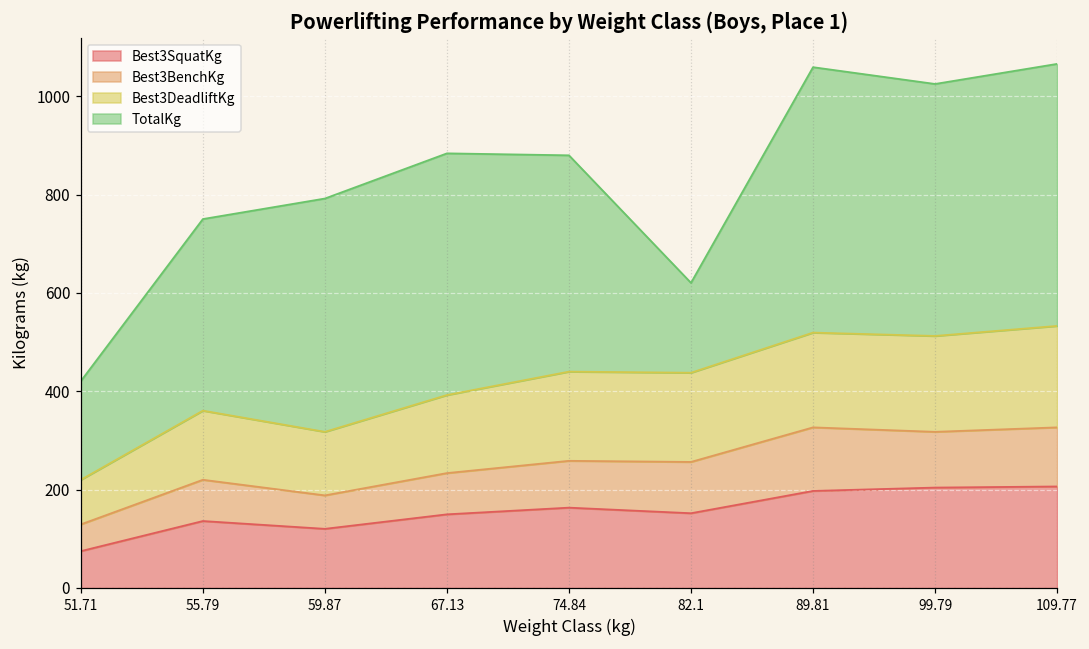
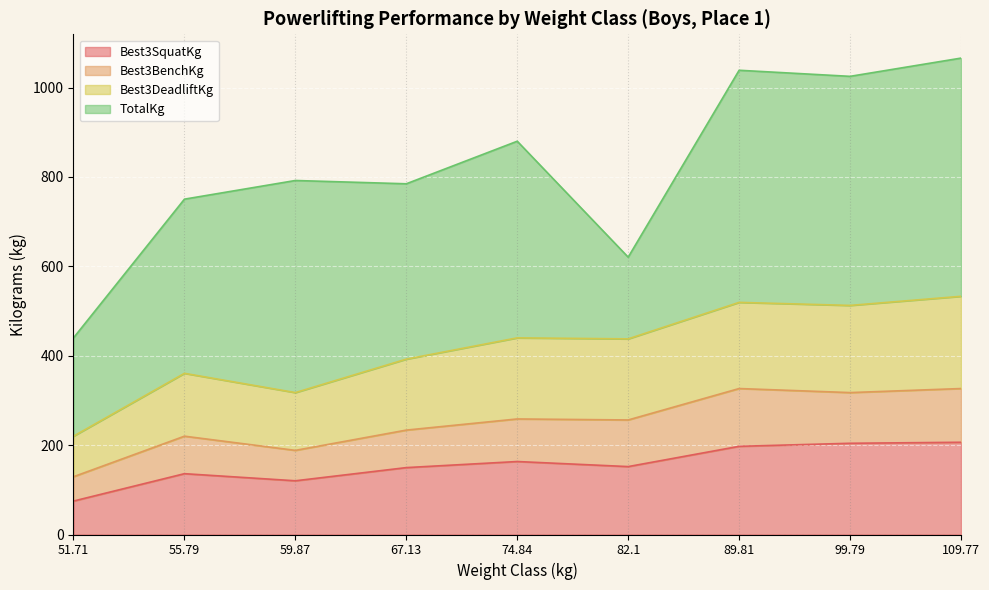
  {
    "TotalKg": {
-     "51.71": 200,
+     "51.71": 220,
      "55.79": 390,
      "59.87": 470,
-     "67.13": 490,
+     "67.13": 390,
      "74.84": 440,
      "82.1": 180,
-     "89.81": 540,
+     "89.81": 520,
      "99.79": 510,
      "109.77": 530
    }
  }
